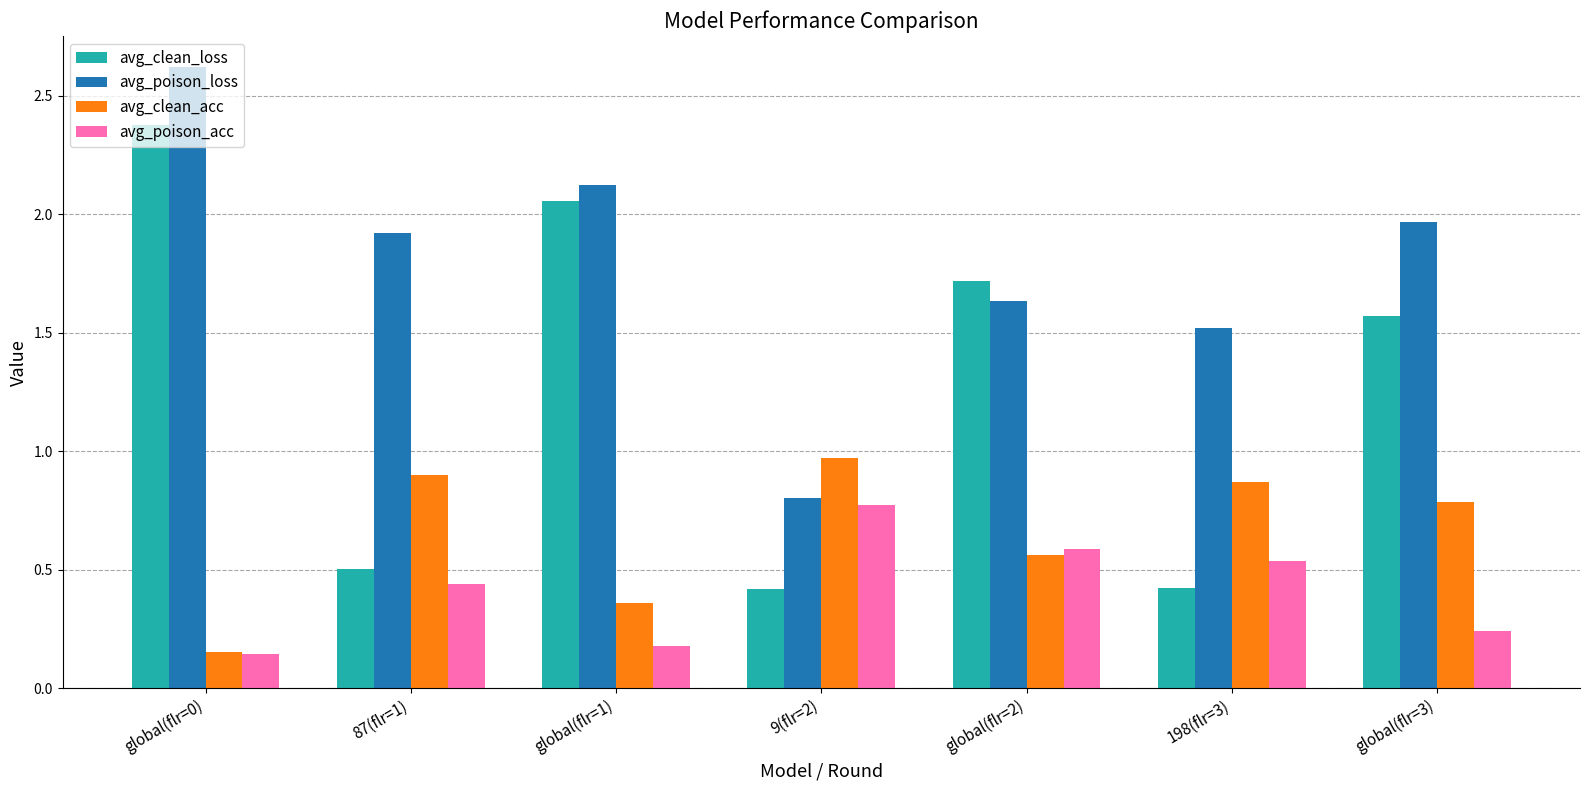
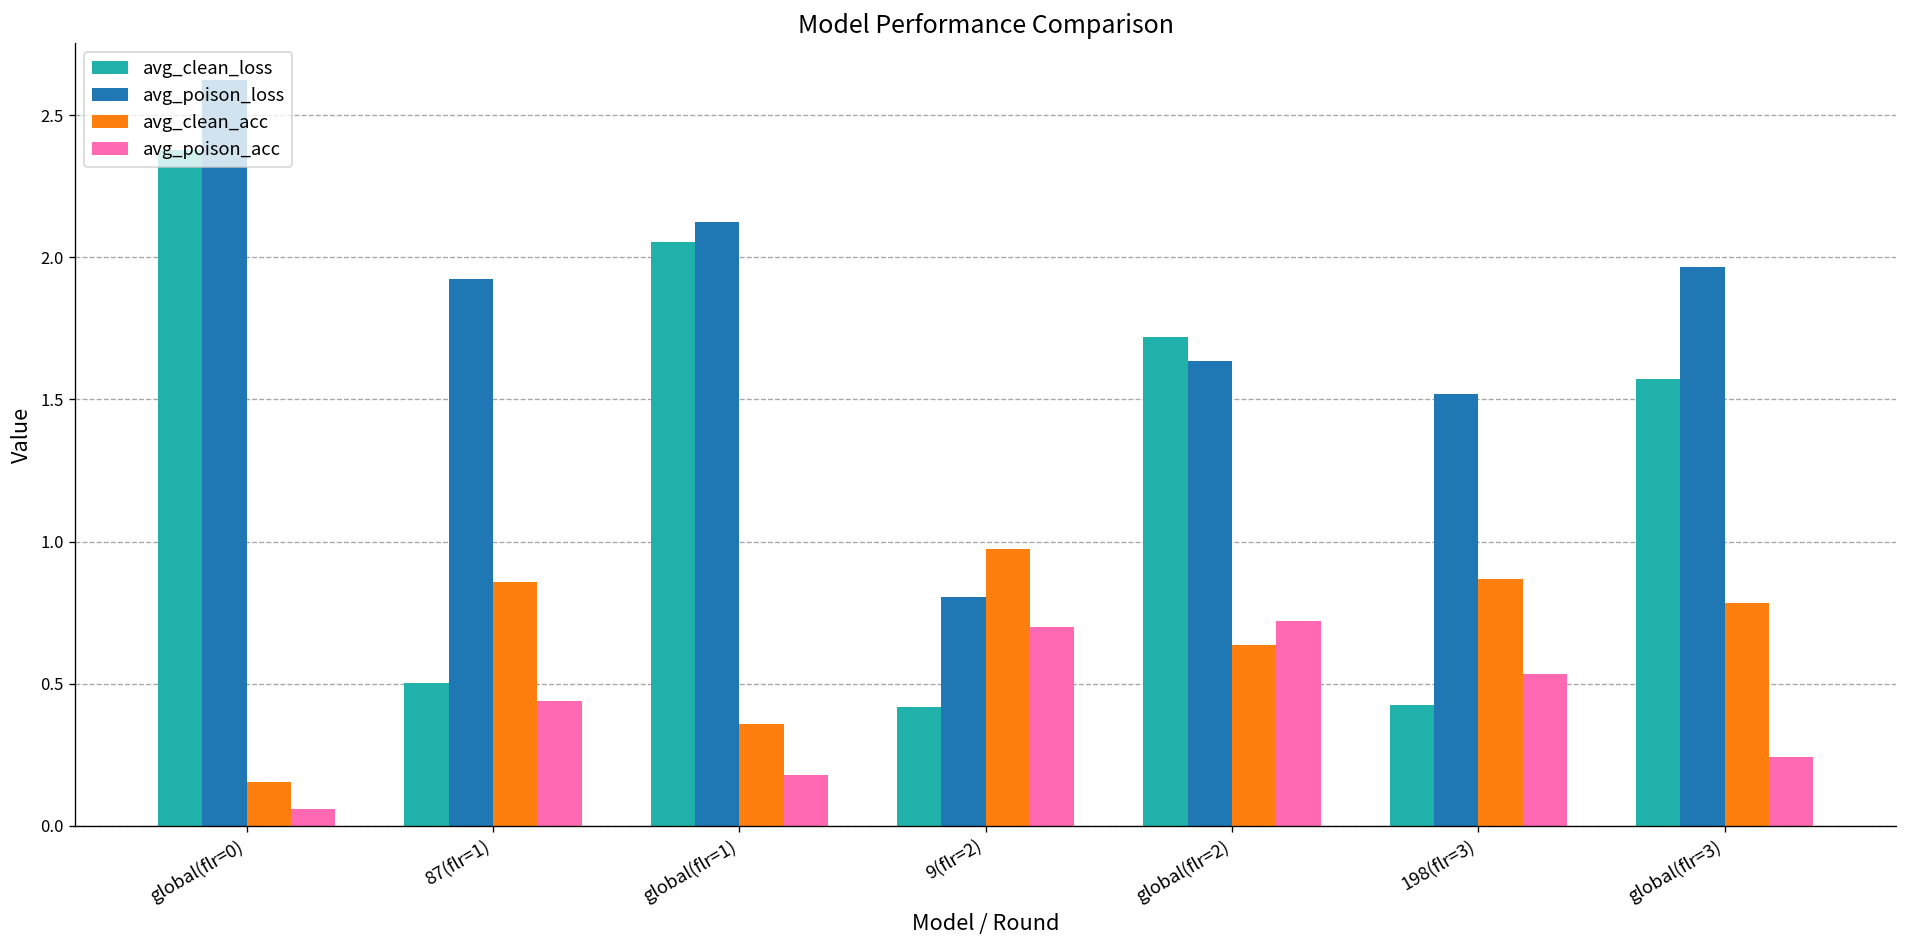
  {
    "avg_clean_acc": {
      "global(flr=0)": 0.15,
-     "87(flr=1)": 0.90,
+     "87(flr=1)": 0.86,
      "global(flr=1)": 0.36,
      "9(flr=2)": 0.97,
-     "global(flr=2)": 0.56,
+     "global(flr=2)": 0.64,
      "198(flr=3)": 0.87,
      "global(flr=3)": 0.78
    },
    "avg_poison_acc": {
-     "global(flr=0)": 0.14,
+     "global(flr=0)": 0.06,
      "87(flr=1)": 0.44,
      "global(flr=1)": 0.18,
-     "9(flr=2)": 0.77,
-     "global(flr=2)": 0.59,
+     "9(flr=2)": 0.70,
+     "global(flr=2)": 0.72,
      "198(flr=3)": 0.54,
      "global(flr=3)": 0.24
    }
  }
